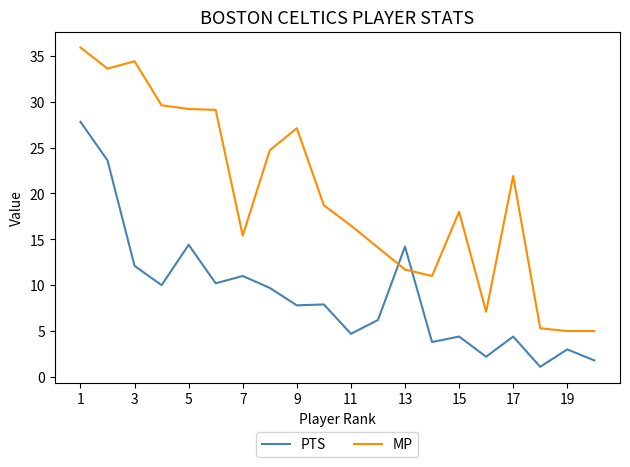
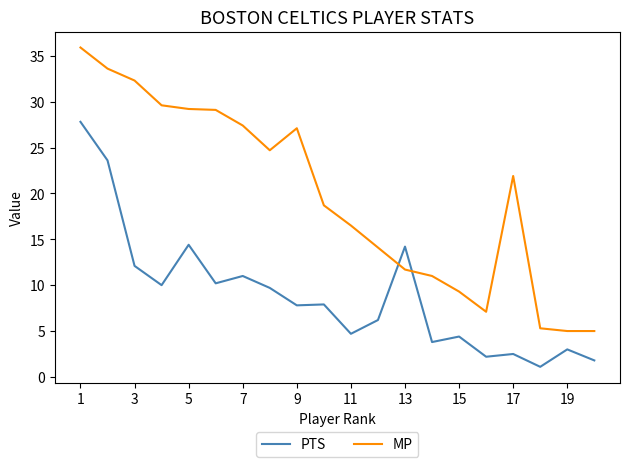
  {
    "PTS": {
      "1": 28,
      "3": 12,
      "5": 14,
      "7": 11,
      "9": 8,
      "11": 5,
      "13": 14,
      "15": 4,
-     "17": 4,
+     "17": 3,
      "19": 3
    },
    "MP": {
      "1": 36,
-     "3": 34,
+     "3": 32,
      "5": 29,
-     "7": 15,
+     "7": 27,
      "9": 27,
      "11": 17,
      "13": 12,
-     "15": 18,
+     "15": 9,
      "17": 22,
      "19": 5
    }
  }
